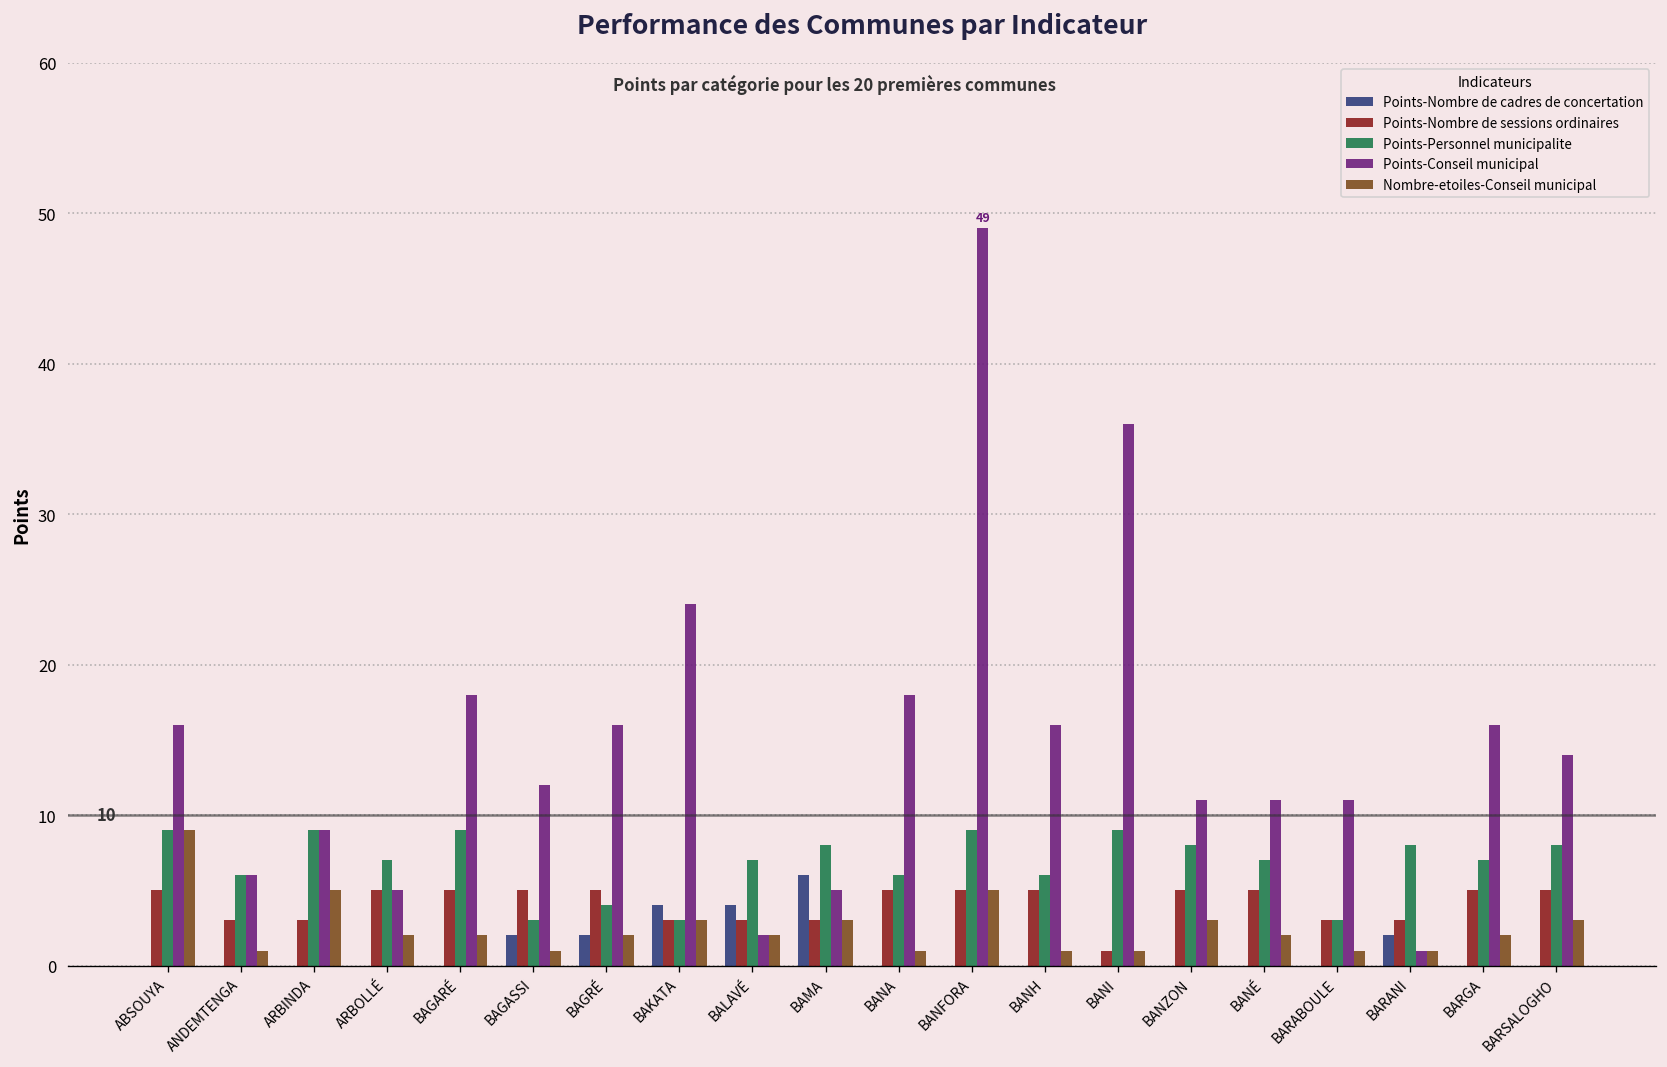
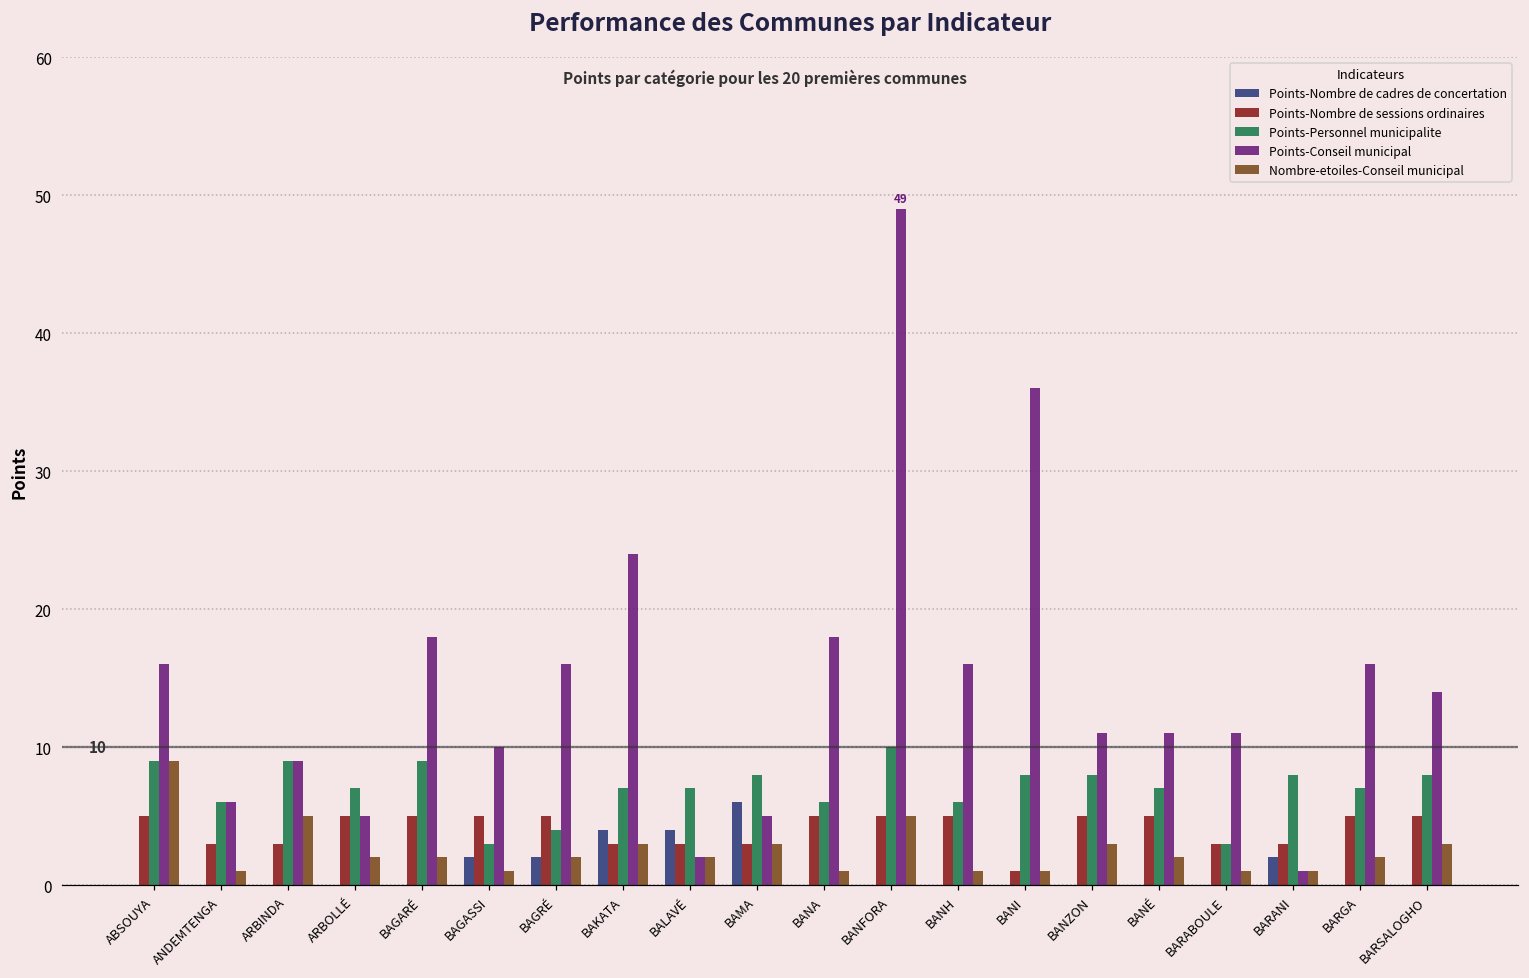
  {
    "Points-Nombre de cadres de concertation": {
      "ABSOUYA": 0,
      "ANDEMTENGA": 0,
      "ARBINDA": 0,
      "ARBOLLÉ": 0,
      "BAGARÉ": 0,
      "BAGASSI": 2,
      "BAGRÉ": 2,
      "BAKATA": 4,
      "BALAVÉ": 4,
      "BAMA": 6,
      "BANA": 0,
      "BANFORA": 0,
      "BANH": 0,
      "BANI": 0,
      "BANZON": 0,
      "BANÉ": 0,
      "BARABOULE": 0,
      "BARANI": 2,
      "BARGA": 0,
      "BARSALOGHO": 0
    },
    "Points-Personnel municipalite": {
      "ABSOUYA": 9,
      "ANDEMTENGA": 6,
      "ARBINDA": 9,
      "ARBOLLÉ": 7,
      "BAGARÉ": 9,
      "BAGASSI": 3,
      "BAGRÉ": 4,
-     "BAKATA": 3,
+     "BAKATA": 7,
      "BALAVÉ": 7,
      "BAMA": 8,
      "BANA": 6,
-     "BANFORA": 9,
+     "BANFORA": 10,
      "BANH": 6,
-     "BANI": 9,
+     "BANI": 8,
      "BANZON": 8,
      "BANÉ": 7,
      "BARABOULE": 3,
      "BARANI": 8,
      "BARGA": 7,
      "BARSALOGHO": 8
    },
    "Points-Conseil municipal": {
      "ABSOUYA": 16,
      "ANDEMTENGA": 6,
      "ARBINDA": 9,
      "ARBOLLÉ": 5,
      "BAGARÉ": 18,
-     "BAGASSI": 12,
+     "BAGASSI": 10,
      "BAGRÉ": 16,
      "BAKATA": 24,
      "BALAVÉ": 2,
      "BAMA": 5,
      "BANA": 18,
      "BANH": 16,
      "BANI": 36,
      "BANZON": 11,
      "BANÉ": 11,
      "BARABOULE": 11,
      "BARANI": 1,
      "BARGA": 16,
      "BARSALOGHO": 14
    }
  }
